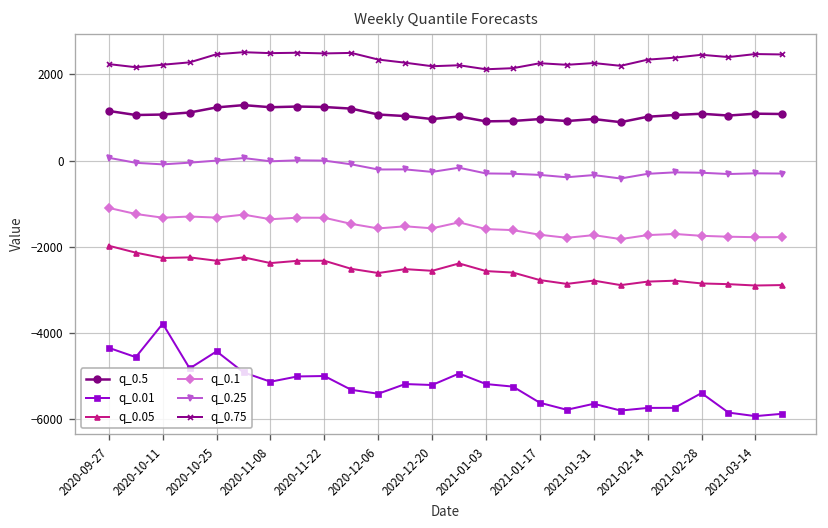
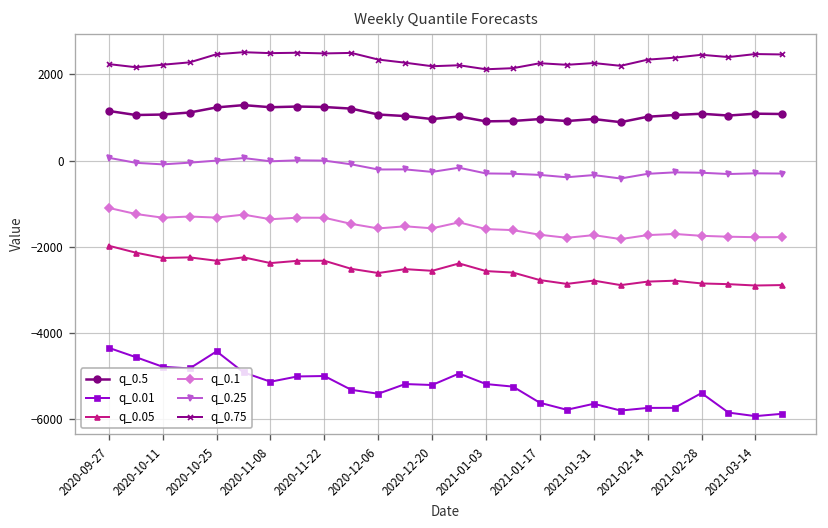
  {
    "q_0.01": {
      "2020-09-27": -4300,
-     "2020-10-11": -3800,
+     "2020-10-11": -4800,
      "2020-10-25": -4400,
      "2020-11-08": -5100,
      "2020-11-22": -5000,
      "2020-12-06": -5400,
      "2020-12-20": -5200,
      "2021-01-03": -5200,
      "2021-01-17": -5600,
      "2021-01-31": -5600,
      "2021-02-14": -5700,
      "2021-02-28": -5400,
      "2021-03-14": -5900
    },
    "q_0.05": {
      "2020-09-27": -2000,
      "2020-10-11": -2300,
      "2020-10-25": -2300,
      "2020-11-08": -2400,
      "2020-11-22": -2300,
      "2020-12-06": -2600,
      "2020-12-20": -2600,
      "2021-01-03": -2600,
      "2021-01-17": -2800,
      "2021-01-31": -2800,
      "2021-02-14": -2800,
      "2021-02-28": -2900,
      "2021-03-14": -2900
    }
  }
